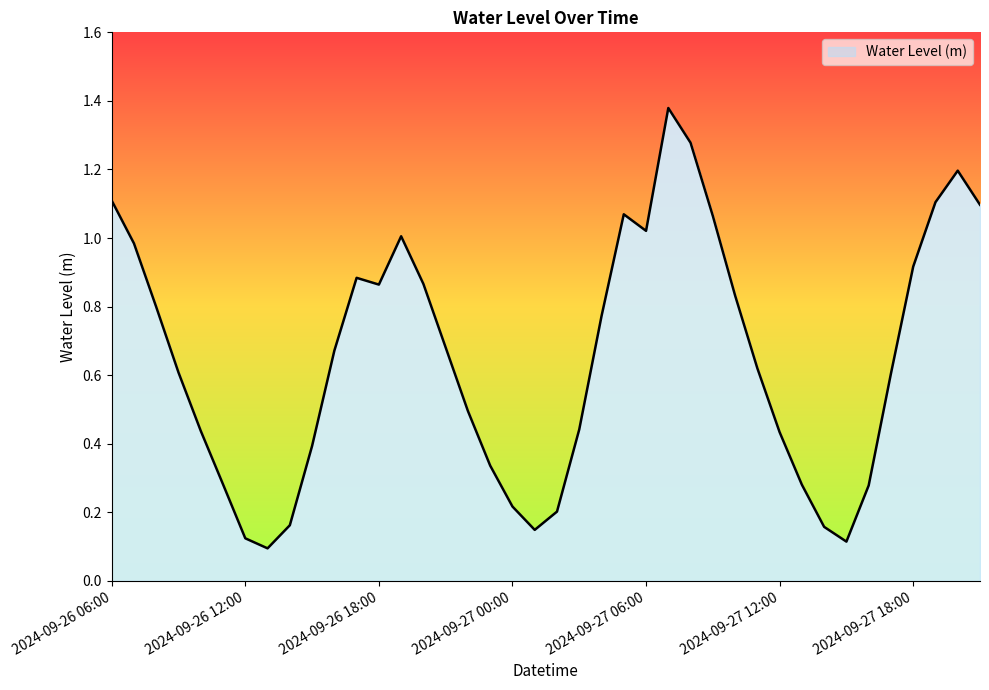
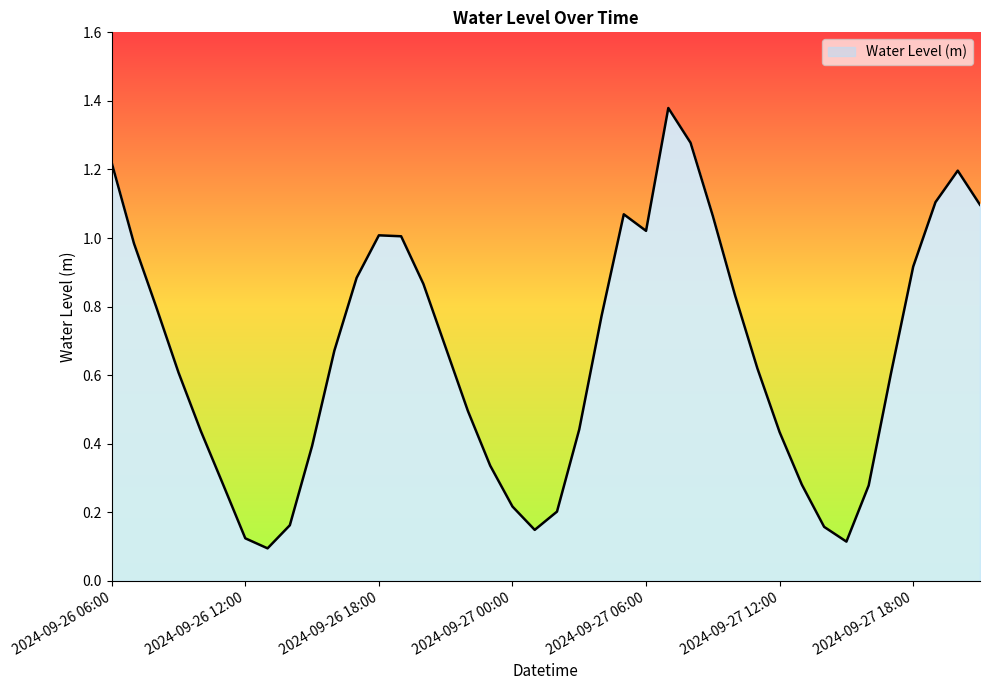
  {
-   "2024-09-26 06:00": 1.11,
+   "2024-09-26 06:00": 1.22,
    "2024-09-26 12:00": 0.12,
-   "2024-09-26 18:00": 0.86,
+   "2024-09-26 18:00": 1.01,
    "2024-09-27 00:00": 0.22,
    "2024-09-27 06:00": 1.02,
    "2024-09-27 12:00": 0.43,
    "2024-09-27 18:00": 0.92
  }
